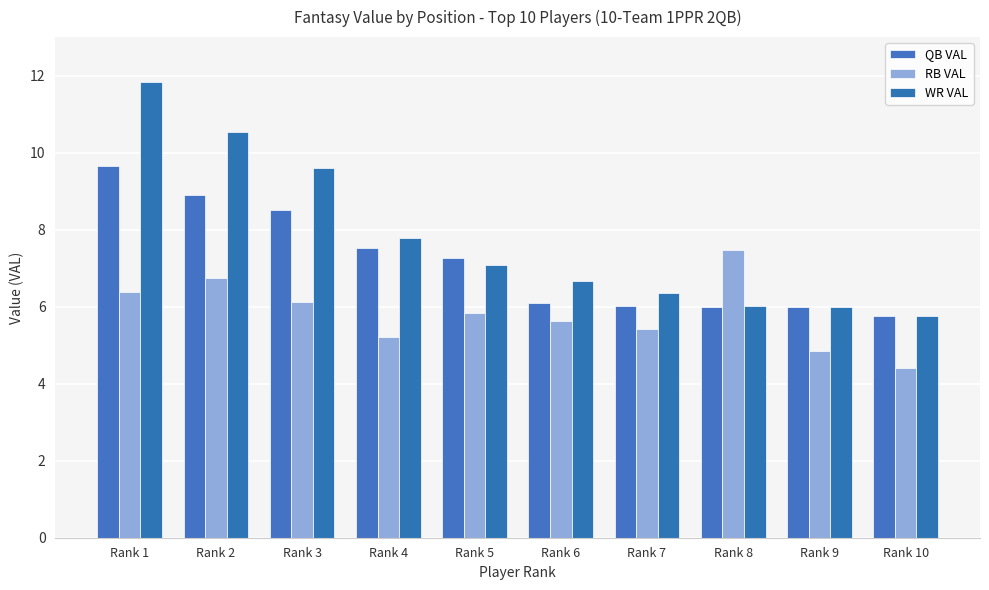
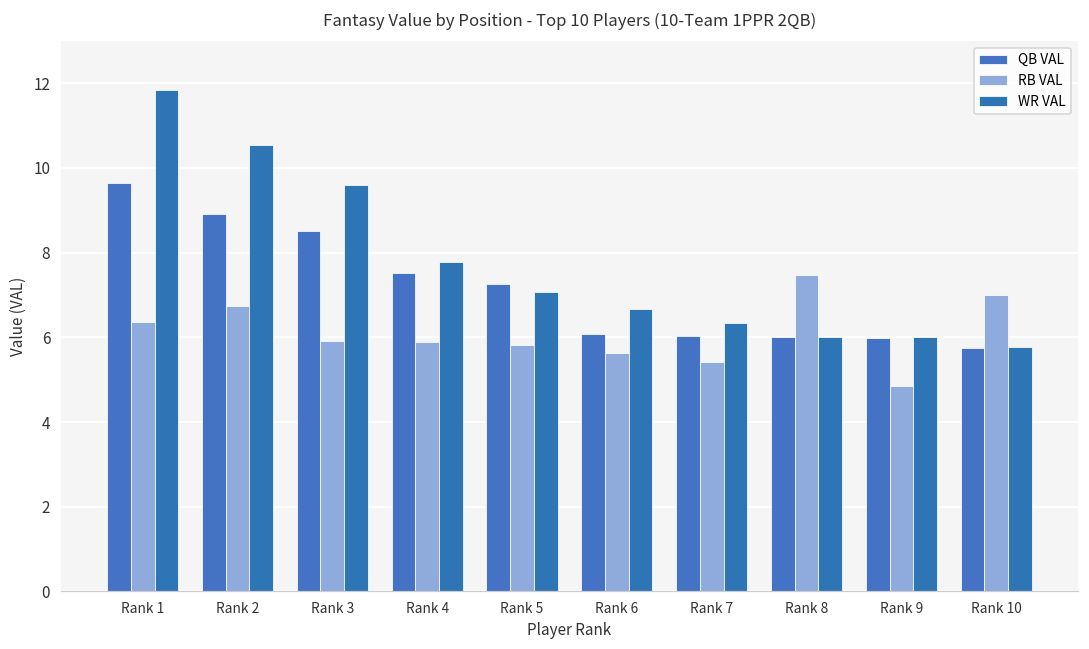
  {
    "RB VAL": {
      "Rank 1": 6.4,
      "Rank 2": 6.7,
-     "Rank 3": 6.1,
-     "Rank 4": 5.2,
+     "Rank 3": 5.9,
+     "Rank 4": 5.9,
      "Rank 5": 5.8,
      "Rank 6": 5.6,
      "Rank 7": 5.4,
      "Rank 8": 7.5,
      "Rank 9": 4.8,
-     "Rank 10": 4.4
+     "Rank 10": 7.0
    }
  }
